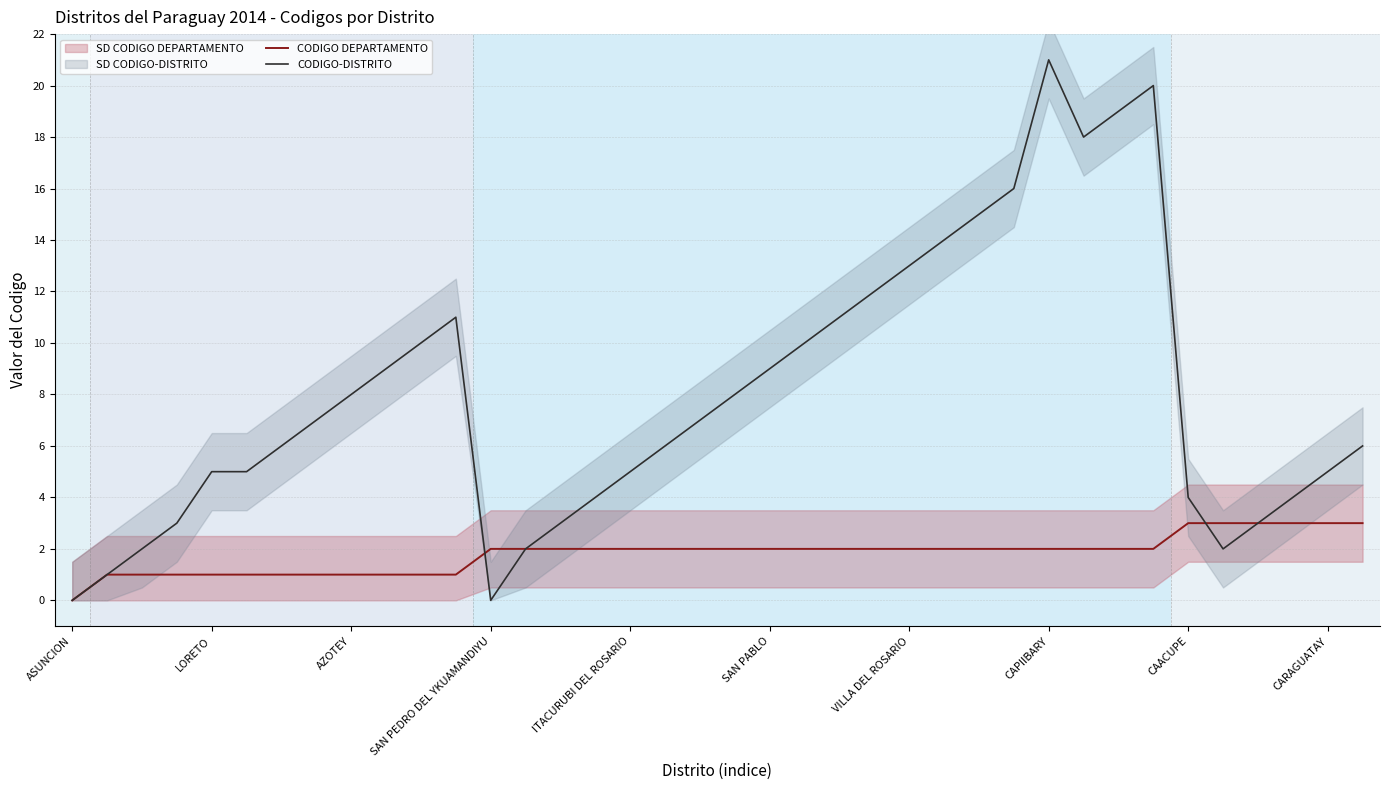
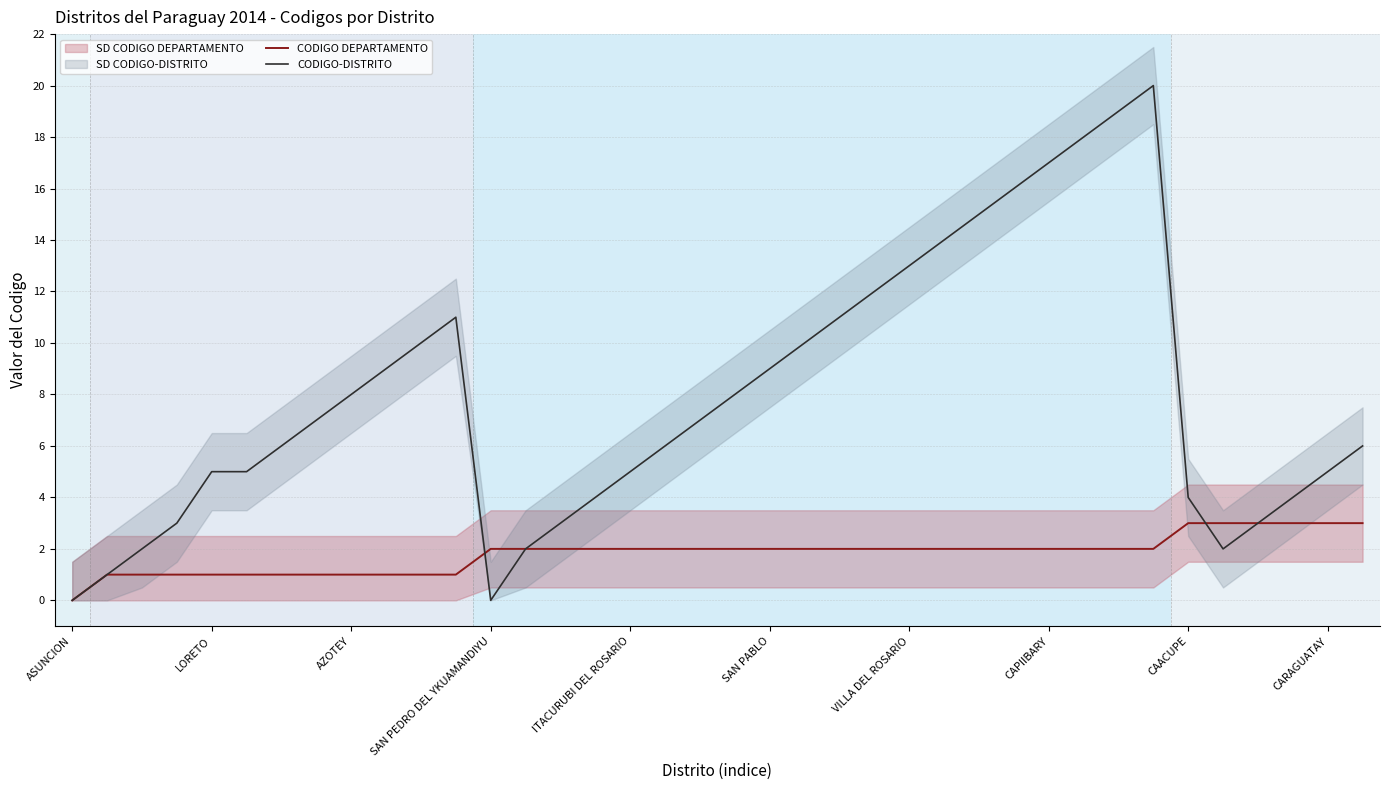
  {
    "CODIGO DEPARTAMENTO": {
      "LORETO": 1,
      "AZOTEY": 1,
      "SAN PEDRO DEL YKUAMANDIYU": 2,
      "ITACURUBI DEL ROSARIO": 2,
      "SAN PABLO": 2,
      "VILLA DEL ROSARIO": 2,
      "CAPIIBARY": 2,
      "CAACUPE": 3,
      "CARAGUATAY": 3
    },
    "CODIGO-DISTRITO": {
      "LORETO": 5,
      "AZOTEY": 8,
      "SAN PEDRO DEL YKUAMANDIYU": 0,
      "ITACURUBI DEL ROSARIO": 5,
      "SAN PABLO": 9,
      "VILLA DEL ROSARIO": 13,
-     "CAPIIBARY": 21,
+     "CAPIIBARY": 17,
      "CAACUPE": 4,
      "CARAGUATAY": 5
    }
  }
